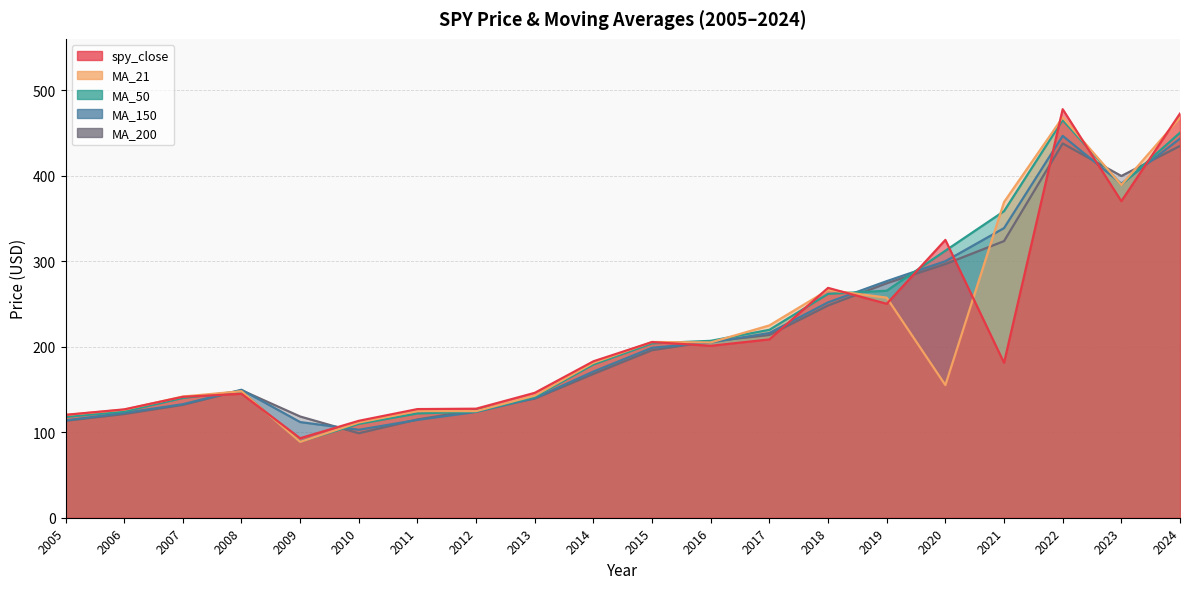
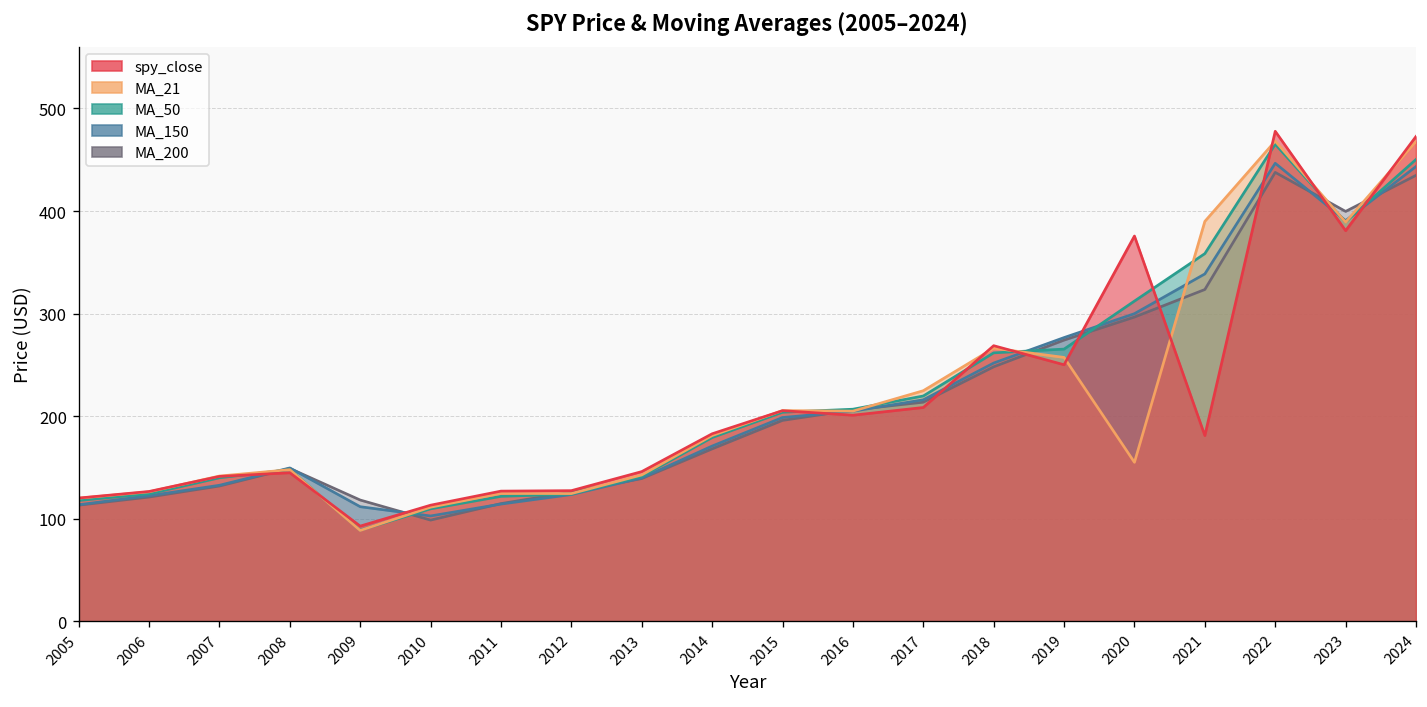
  {
    "MA_21": {
      "2017": 220,
      "2019": 260,
      "2020": 160,
-     "2021": 370,
+     "2021": 390,
      "2022": 470,
      "2024": 470
    },
    "spy_close": {
      "2008": 140,
      "2009": 90,
      "2013": 150,
      "2016": 200,
      "2017": 210,
      "2019": 250,
-     "2020": 320,
+     "2020": 380,
      "2021": 180,
      "2022": 480,
-     "2023": 370,
+     "2023": 380,
      "2024": 470
    }
  }
